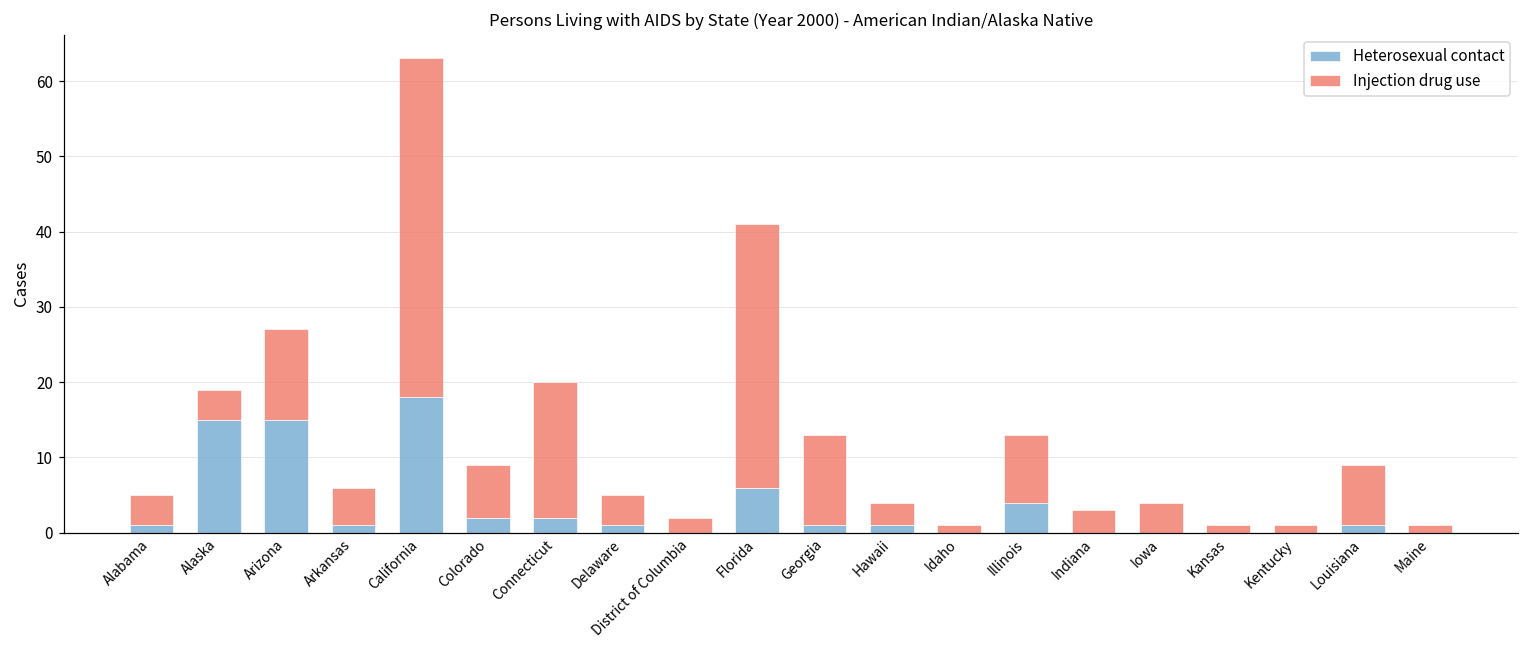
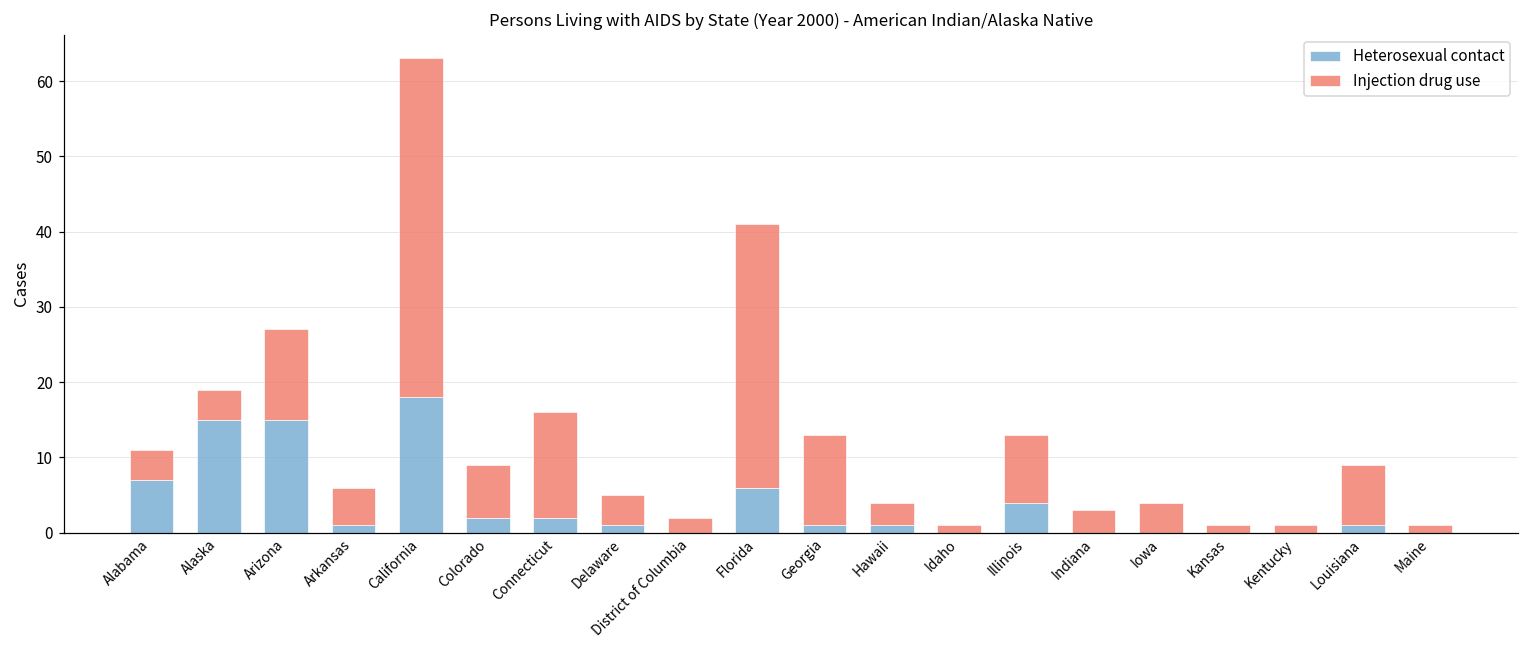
  {
    "Heterosexual contact": {
-     "Alabama": 1,
+     "Alabama": 7,
      "Alaska": 15,
      "Arizona": 15,
      "Arkansas": 1,
      "California": 18,
      "Colorado": 2,
      "Connecticut": 2,
      "Delaware": 1,
      "District of Columbia": 0,
      "Florida": 6,
      "Georgia": 1,
      "Hawaii": 1,
      "Idaho": 0,
      "Illinois": 4,
      "Indiana": 0,
      "Iowa": 0,
      "Kansas": 0,
      "Kentucky": 0,
      "Louisiana": 1,
      "Maine": 0
    },
    "Injection drug use": {
      "Alabama": 4,
      "Alaska": 4,
      "Arizona": 12,
      "Arkansas": 5,
      "California": 45,
      "Colorado": 7,
-     "Connecticut": 18,
+     "Connecticut": 14,
      "Delaware": 4,
      "District of Columbia": 2,
      "Florida": 35,
      "Georgia": 12,
      "Hawaii": 3,
      "Idaho": 1,
      "Illinois": 9,
      "Indiana": 3,
      "Iowa": 4,
      "Kansas": 1,
      "Kentucky": 1,
      "Louisiana": 8,
      "Maine": 1
    }
  }
